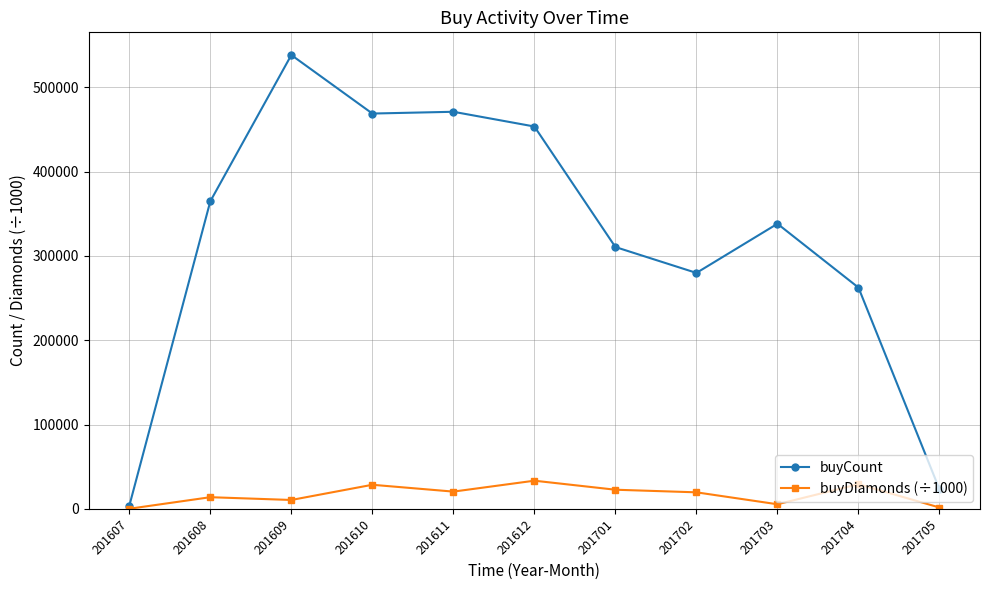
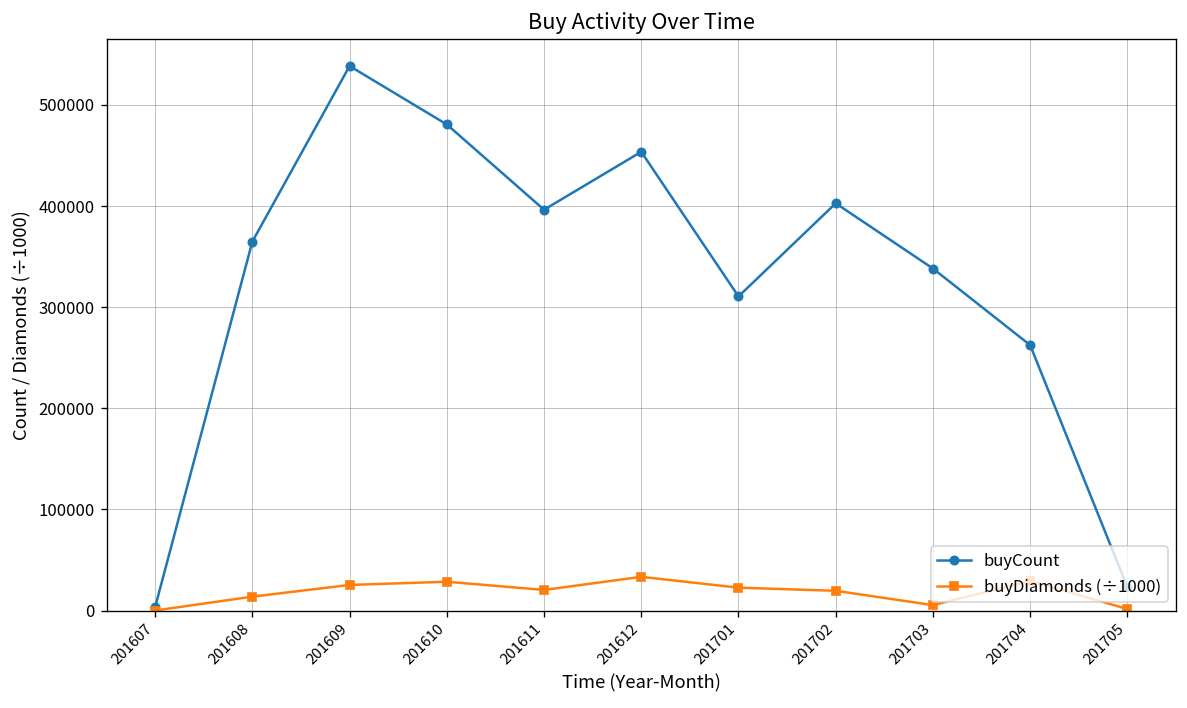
  {
    "buyCount": {
      "201607": 0,
      "201608": 360000,
      "201609": 540000,
-     "201610": 470000,
-     "201611": 470000,
+     "201610": 480000,
+     "201611": 400000,
      "201612": 450000,
      "201701": 310000,
-     "201702": 280000,
+     "201702": 400000,
      "201703": 340000,
      "201704": 260000
    },
    "buyDiamonds (÷1000)": {
      "201607": 0,
      "201608": 10000,
-     "201609": 10000,
+     "201609": 30000,
      "201610": 30000,
      "201611": 20000,
      "201612": 30000,
      "201701": 20000,
      "201702": 20000,
      "201703": 10000,
      "201705": 0
    }
  }
